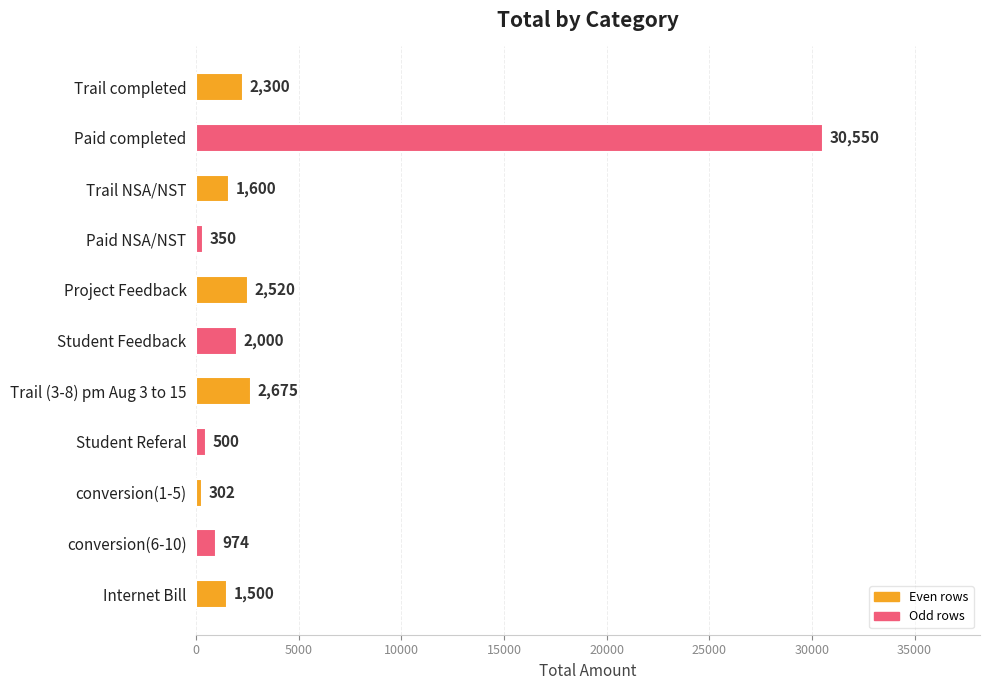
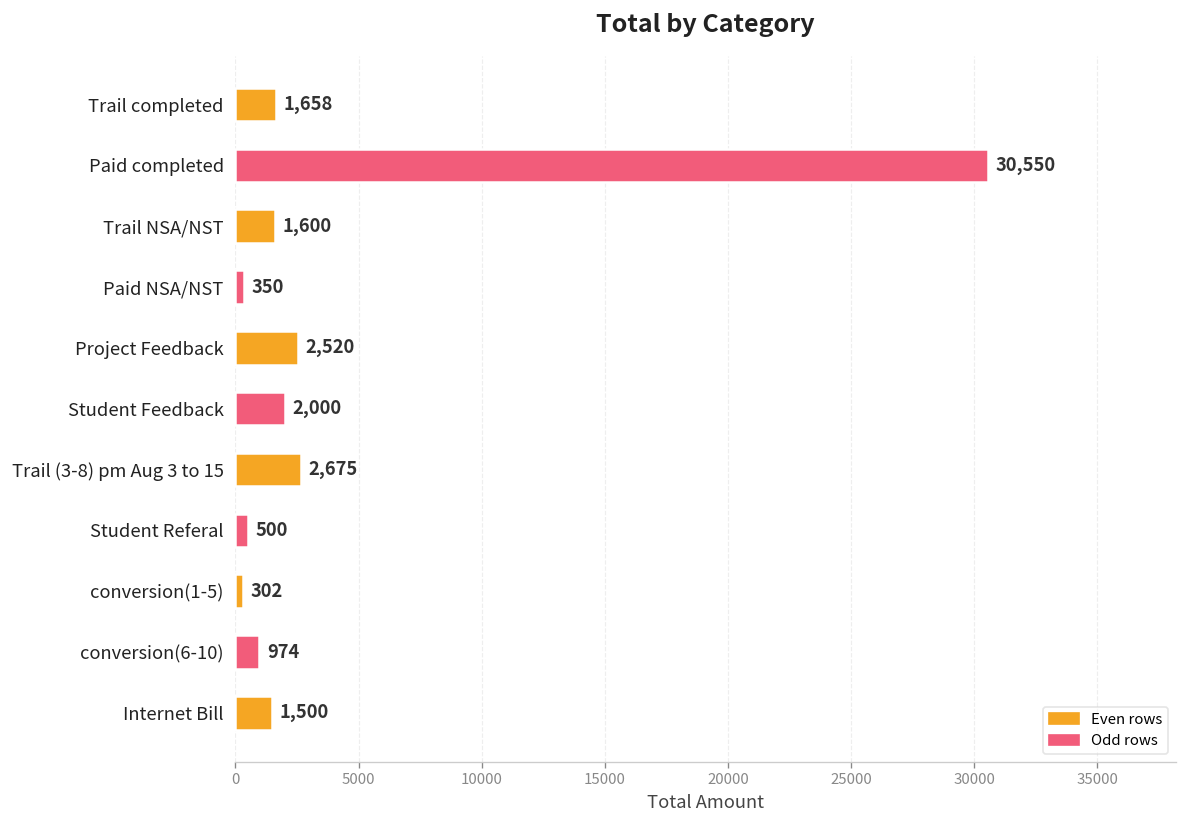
  {
-   "Trail completed": "2,300",
+   "Trail completed": "1,658",
    "Paid completed": "30,550",
    "Trail NSA/NST": "1,600",
    "Paid NSA/NST": "350",
    "Project Feedback": "2,520",
    "Student Feedback": "2,000",
    "Trail (3-8) pm Aug 3 to 15": "2,675",
    "Student Referal": "500",
    "conversion(1-5)": "302",
    "conversion(6-10)": "974",
    "Internet Bill": "1,500"
  }
